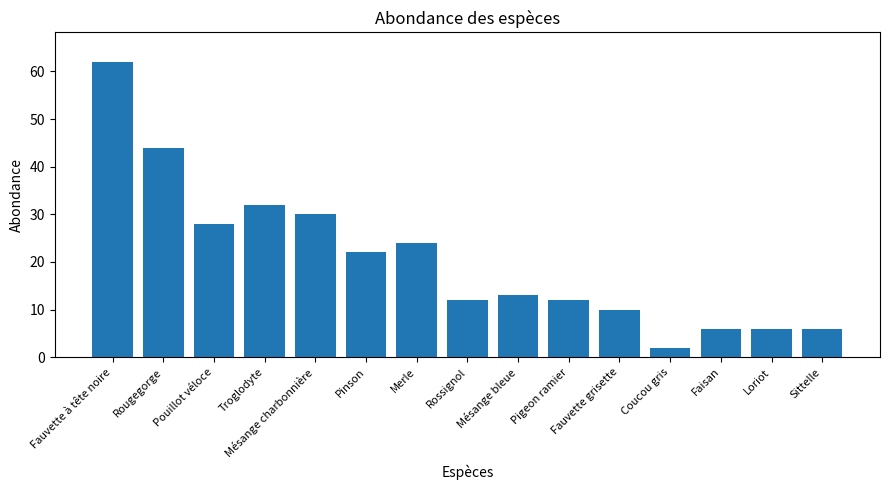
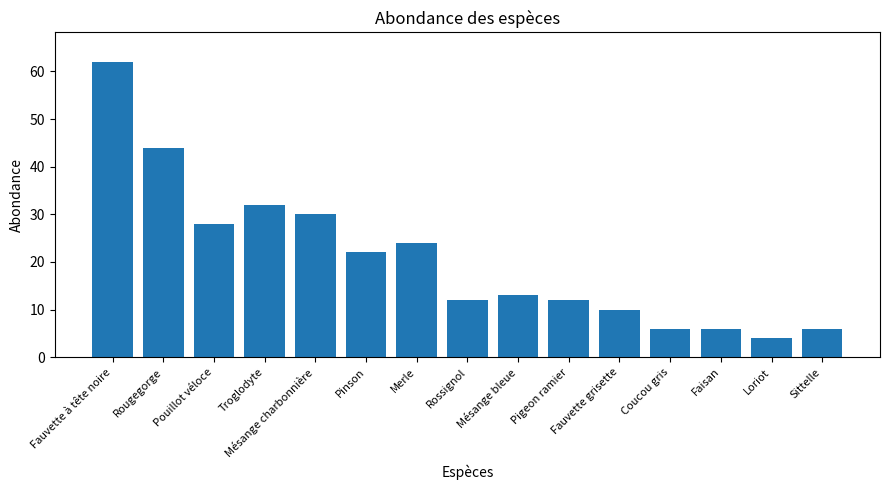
  {
    "Fauvette à tête noire": 62,
    "Rougegorge": 44,
    "Pouillot véloce": 28,
    "Troglodyte": 32,
    "Mésange charbonnière": 30,
    "Pinson": 22,
    "Merle": 24,
    "Rossignol": 12,
    "Mésange bleue": 13,
    "Pigeon ramier": 12,
    "Fauvette grisette": 10,
-   "Coucou gris": 2,
+   "Coucou gris": 6,
    "Faisan": 6,
-   "Loriot": 6,
+   "Loriot": 4,
    "Sittelle": 6
  }
